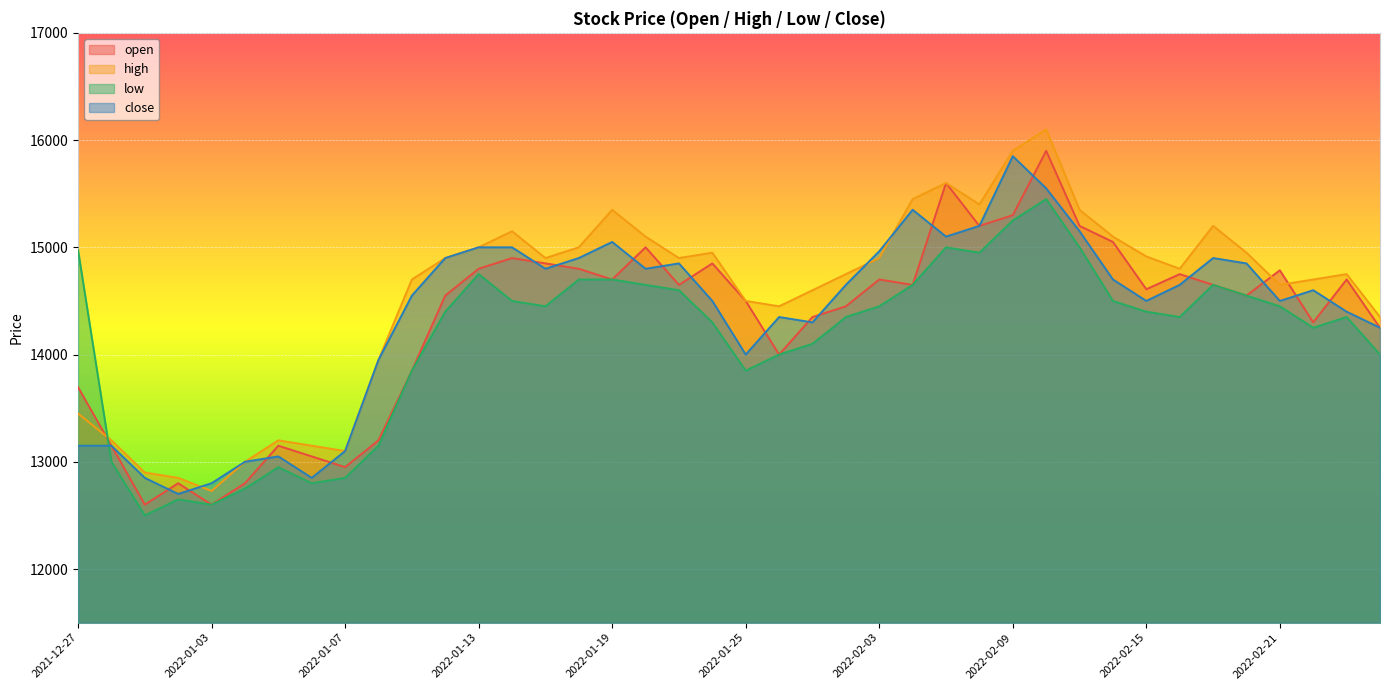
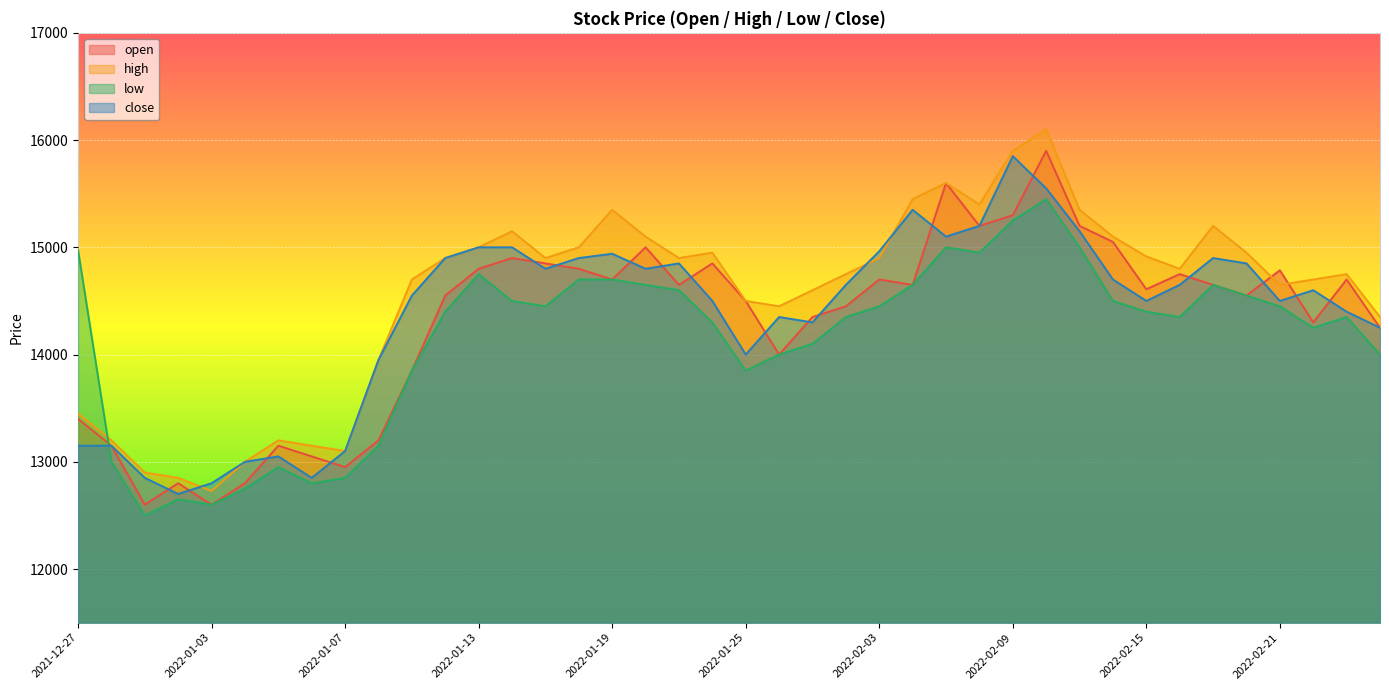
  {
    "open": {
-     "2021-12-27": 13700,
+     "2021-12-27": 13400,
      "2022-01-07": 12950,
      "2022-01-13": 14800,
      "2022-02-03": 14700,
      "2022-02-09": 15300,
      "2022-02-15": 14610,
      "2022-02-21": 14790
    },
    "high": {
      "2021-12-27": 13450,
      "2022-01-03": 12730,
      "2022-01-19": 15350,
      "2022-02-03": 14900,
      "2022-02-09": 15900,
      "2022-02-15": 14920,
      "2022-02-21": 14650
    },
    "low": {
      "2021-12-27": 14980,
      "2022-01-07": 12850,
      "2022-01-13": 14750,
      "2022-01-25": 13850,
      "2022-02-03": 14450,
      "2022-02-09": 15250,
      "2022-02-15": 14400,
      "2022-02-21": 14450
    },
    "close": {
      "2021-12-27": 13150,
      "2022-01-03": 12800,
-     "2022-01-19": 15050,
+     "2022-01-19": 14940,
      "2022-01-25": 14000,
      "2022-02-03": 14960,
      "2022-02-09": 15850,
      "2022-02-15": 14500,
      "2022-02-21": 14500
    }
  }
